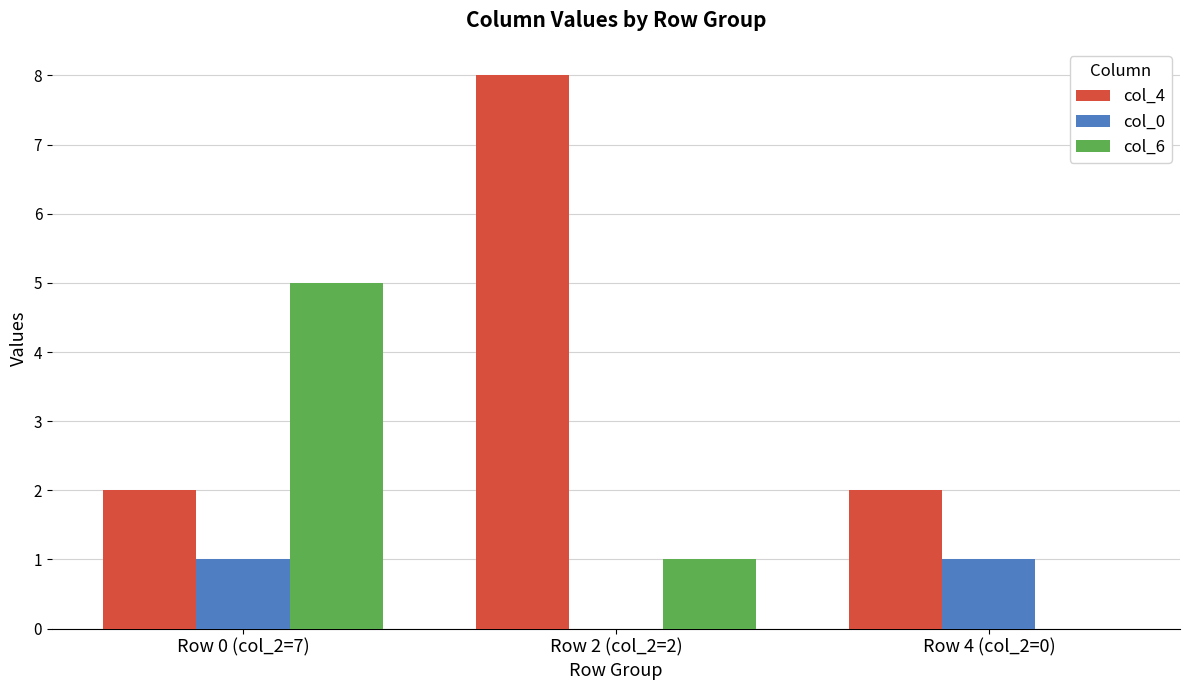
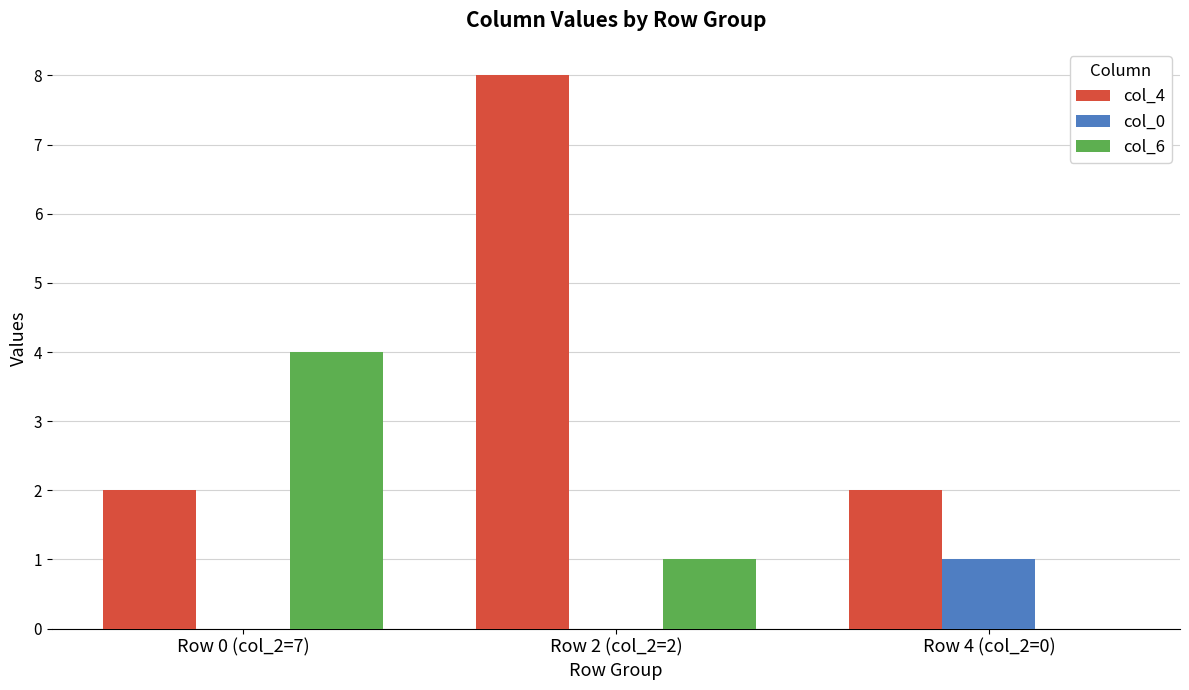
  {
    "col_4": {
      "Row 0 (col_2=7)": 2,
      "Row 2 (col_2=2)": 8,
      "Row 4 (col_2=0)": 2
    },
    "col_0": {
-     "Row 0 (col_2=7)": 1,
+     "Row 0 (col_2=7)": 0,
      "Row 2 (col_2=2)": 0,
      "Row 4 (col_2=0)": 1
    },
    "col_6": {
-     "Row 0 (col_2=7)": 5,
+     "Row 0 (col_2=7)": 4,
      "Row 2 (col_2=2)": 1,
      "Row 4 (col_2=0)": 0
    }
  }
